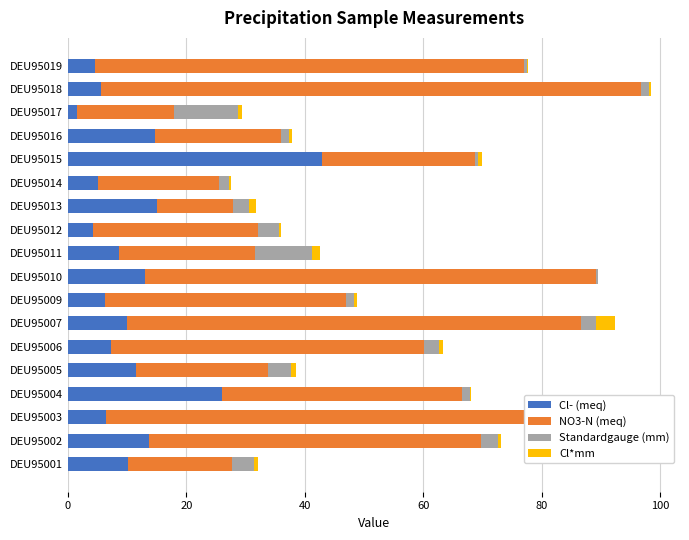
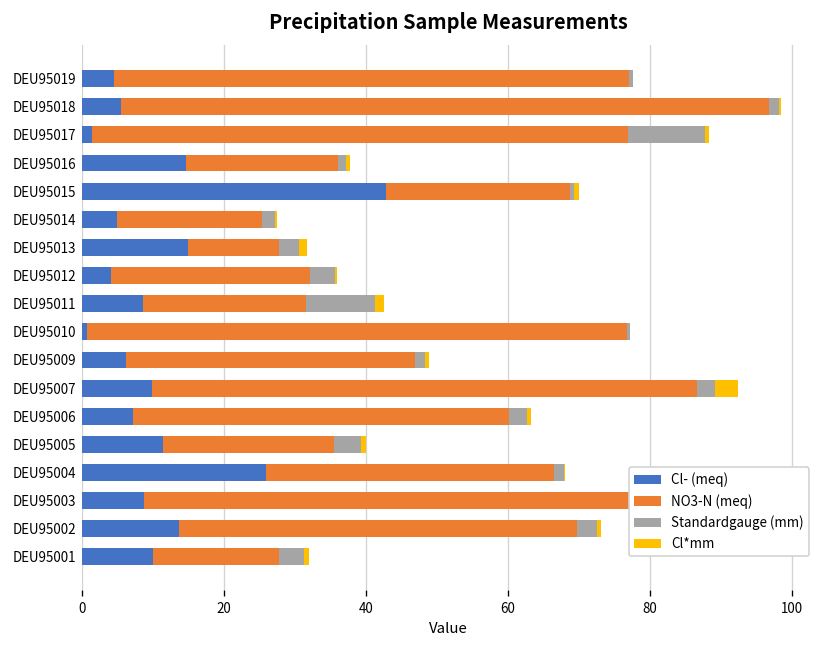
  {
    "Cl- (meq)": {
      "DEU95019": 5,
      "DEU95018": 6,
      "DEU95017": 1,
      "DEU95016": 15,
      "DEU95015": 43,
      "DEU95014": 5,
      "DEU95013": 15,
      "DEU95012": 4,
      "DEU95011": 9,
-     "DEU95010": 13,
+     "DEU95010": 1,
      "DEU95009": 6,
      "DEU95007": 10,
      "DEU95006": 7,
      "DEU95005": 11,
      "DEU95004": 26,
-     "DEU95003": 6,
+     "DEU95003": 9,
      "DEU95002": 14,
      "DEU95001": 10
    },
    "NO3-N (meq)": {
      "DEU95019": 72,
      "DEU95018": 91,
-     "DEU95017": 16,
+     "DEU95017": 75,
      "DEU95016": 21,
      "DEU95015": 26,
      "DEU95014": 20,
      "DEU95013": 13,
      "DEU95012": 28,
      "DEU95011": 23,
      "DEU95010": 76,
      "DEU95009": 41,
      "DEU95007": 77,
      "DEU95006": 53,
-     "DEU95005": 22,
+     "DEU95005": 24,
      "DEU95004": 40,
      "DEU95002": 56,
      "DEU95001": 18
    },
    "Standardgauge (mm)": {
      "DEU95019": 1,
      "DEU95018": 2,
      "DEU95017": 11,
      "DEU95016": 1,
      "DEU95015": 1,
      "DEU95014": 2,
      "DEU95013": 3,
      "DEU95012": 4,
      "DEU95011": 10,
      "DEU95009": 1,
      "DEU95007": 3,
      "DEU95006": 3,
      "DEU95005": 4,
      "DEU95004": 1,
      "DEU95002": 3,
      "DEU95001": 4
    },
    "Cl*mm": {
      "DEU95017": 1,
      "DEU95016": 1,
      "DEU95015": 1,
      "DEU95013": 1,
      "DEU95011": 1,
      "DEU95009": 1,
      "DEU95007": 3,
      "DEU95006": 1,
      "DEU95005": 1,
      "DEU95002": 1,
      "DEU95001": 1
    }
  }
